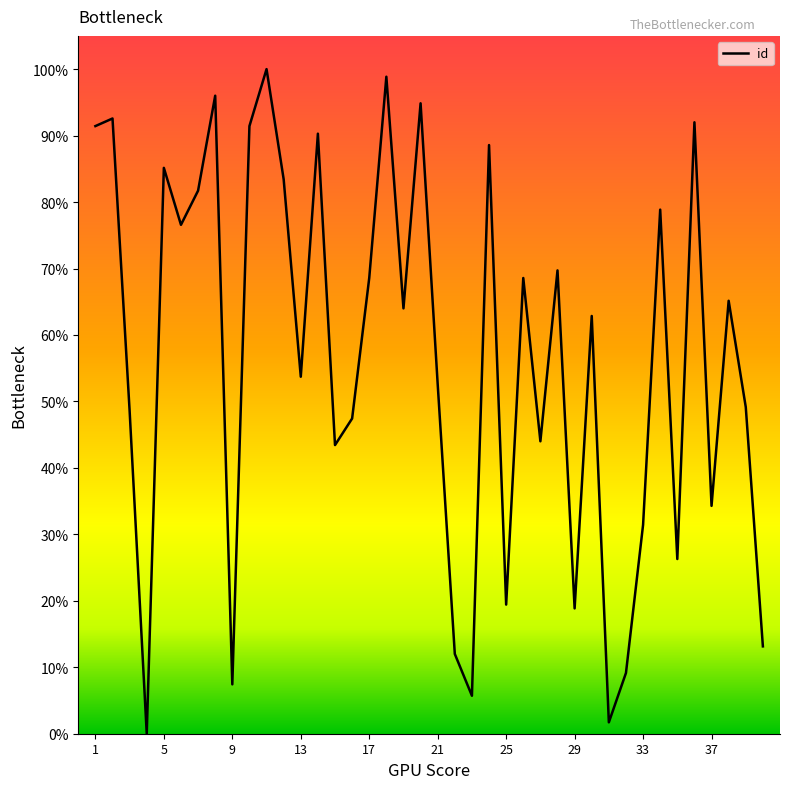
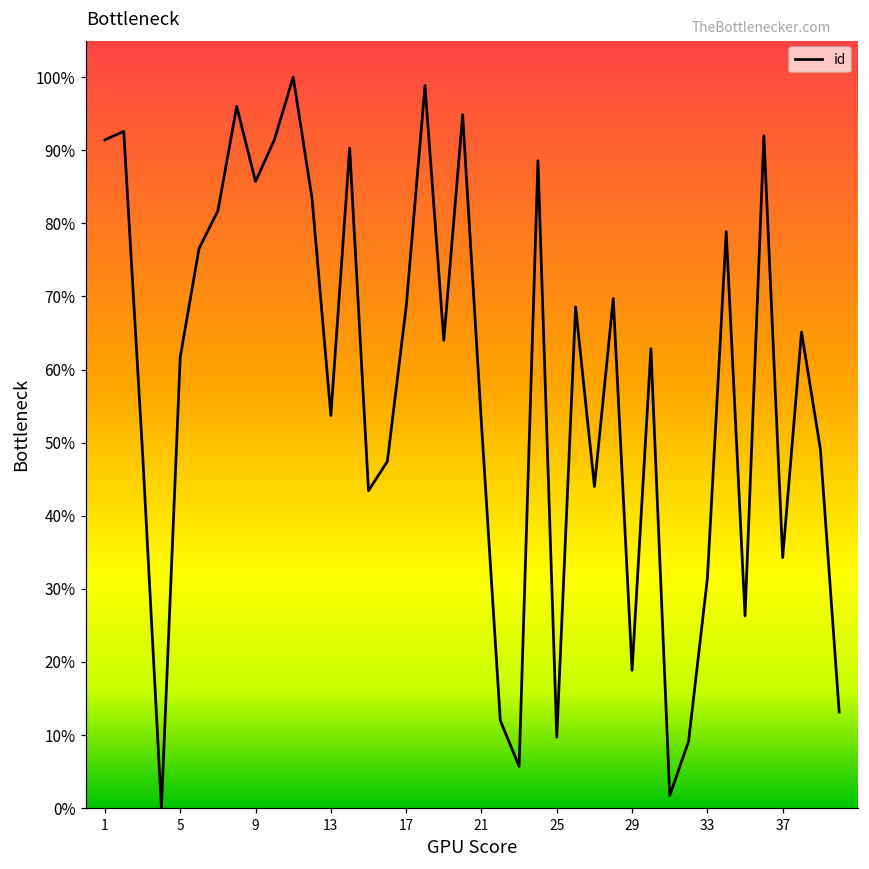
  {
    "1": "91%",
-   "5": "85%",
-   "9": "7%",
+   "5": "62%",
+   "9": "86%",
    "13": "54%",
    "17": "69%",
    "21": "53%",
-   "25": "19%",
+   "25": "10%",
    "29": "19%",
    "33": "31%",
    "37": "34%"
  }
